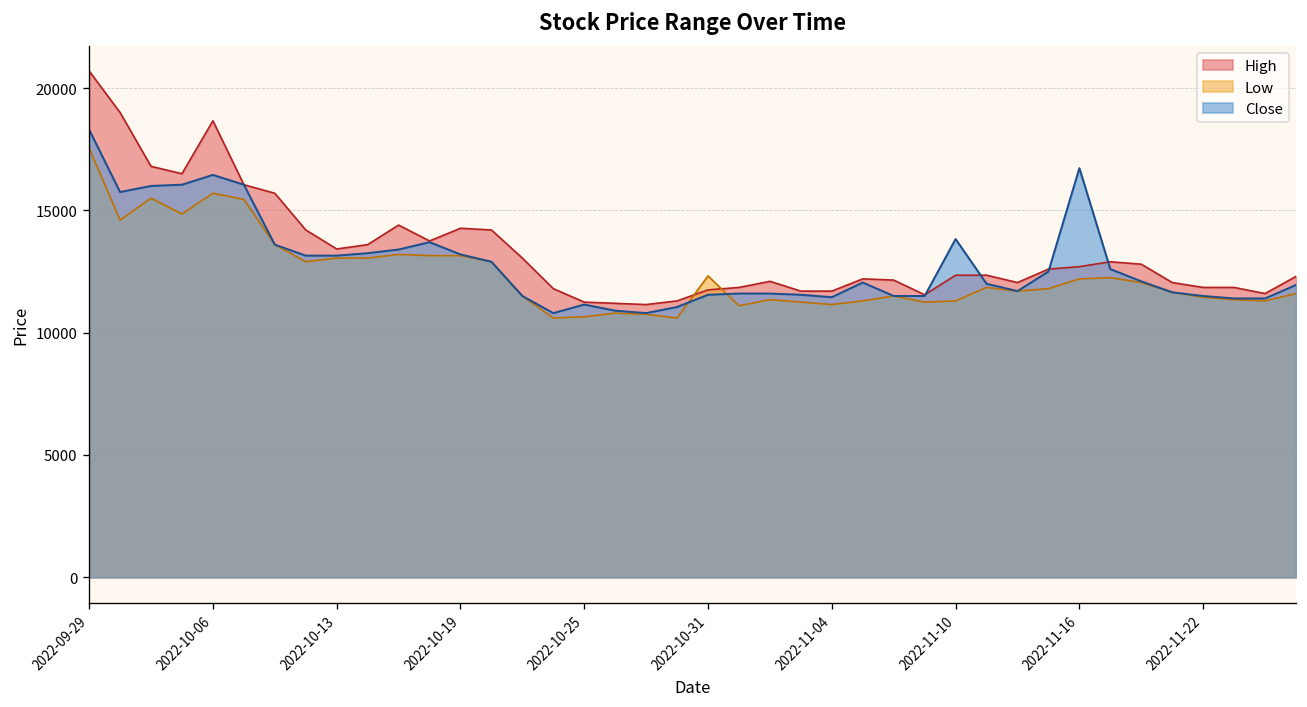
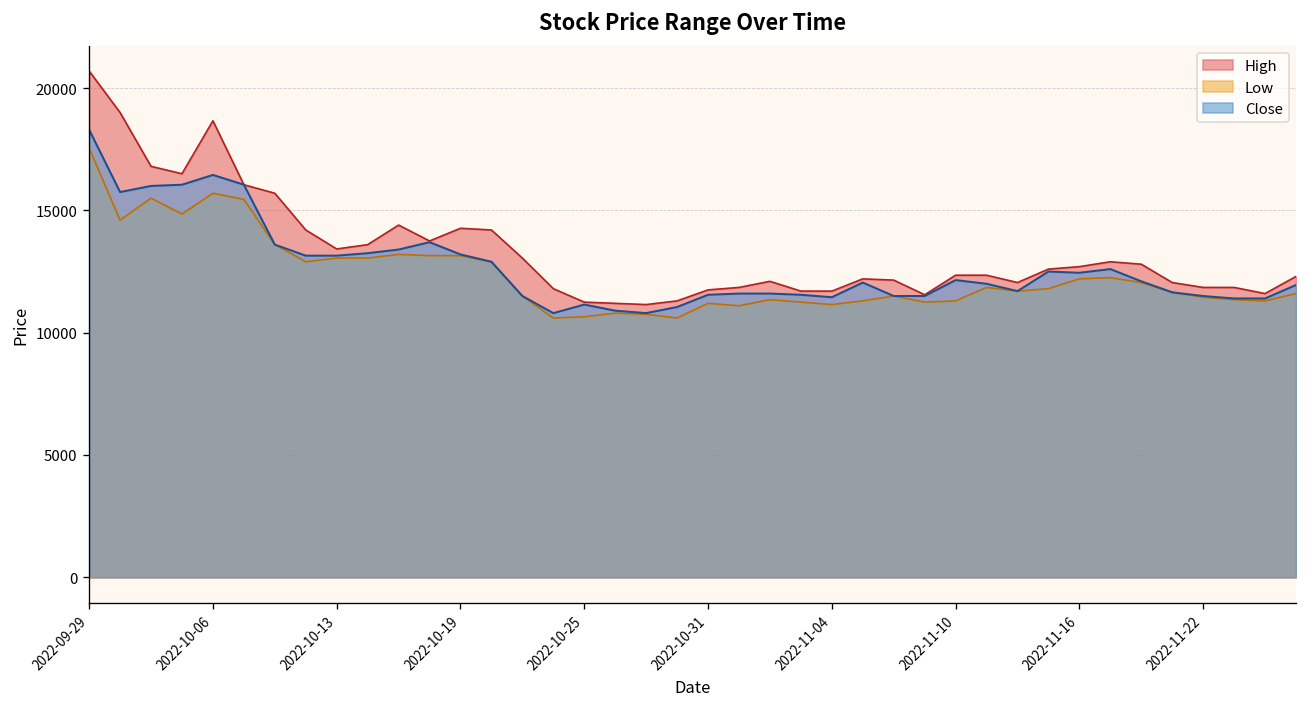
  {
    "High": {
      "2022-09-29": 20700,
      "2022-10-06": 18700,
      "2022-10-13": 13400,
      "2022-10-19": 14300,
      "2022-10-31": 11800,
      "2022-11-04": 11700,
      "2022-11-10": 12400,
      "2022-11-16": 12700,
      "2022-11-22": 11900
    },
    "Low": {
      "2022-09-29": 17600,
      "2022-10-06": 15700,
      "2022-10-25": 10700,
-     "2022-10-31": 12300,
+     "2022-10-31": 11200,
      "2022-11-04": 11200,
      "2022-11-10": 11300,
      "2022-11-16": 12200
    },
    "Close": {
      "2022-09-29": 18300,
      "2022-10-06": 16500,
      "2022-10-31": 11600,
      "2022-11-04": 11500,
-     "2022-11-10": 13800,
-     "2022-11-16": 16700
+     "2022-11-10": 12200,
+     "2022-11-16": 12500
    }
  }
